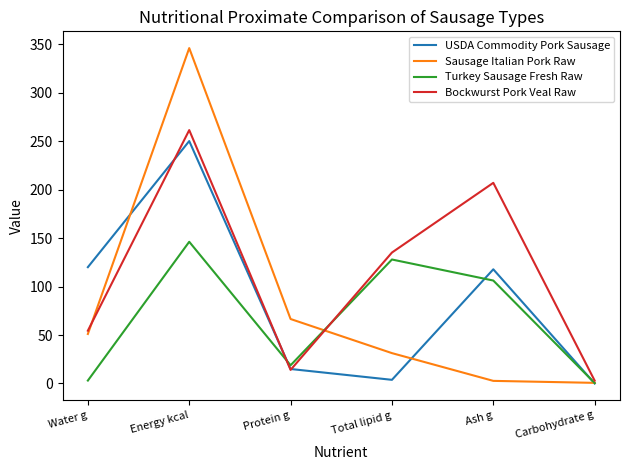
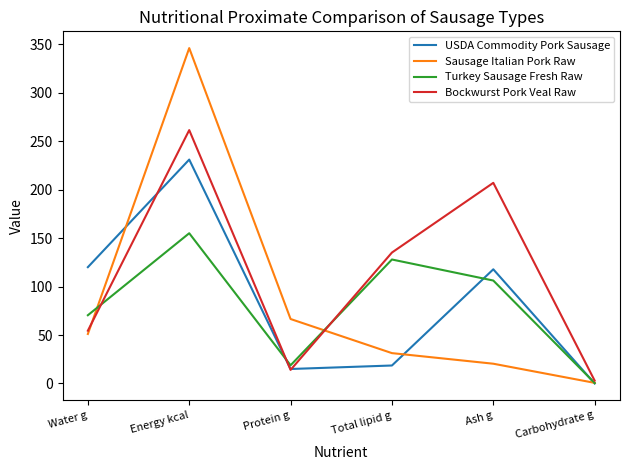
  {
    "USDA Commodity Pork Sausage": {
      "Water g": 120,
-     "Energy kcal": 250,
-     "Total lipid g": 0,
+     "Energy kcal": 230,
+     "Total lipid g": 20,
      "Ash g": 120
    },
    "Sausage Italian Pork Raw": {
      "Water g": 50,
      "Energy kcal": 350,
      "Protein g": 70,
      "Total lipid g": 30,
-     "Ash g": 0
+     "Ash g": 20
    },
    "Turkey Sausage Fresh Raw": {
-     "Water g": 0,
-     "Energy kcal": 150,
+     "Water g": 70,
+     "Energy kcal": 160,
      "Protein g": 20,
      "Total lipid g": 130,
      "Ash g": 110
    },
    "Bockwurst Pork Veal Raw": {
      "Water g": 50,
      "Energy kcal": 260,
      "Total lipid g": 140,
      "Ash g": 210
    }
  }
